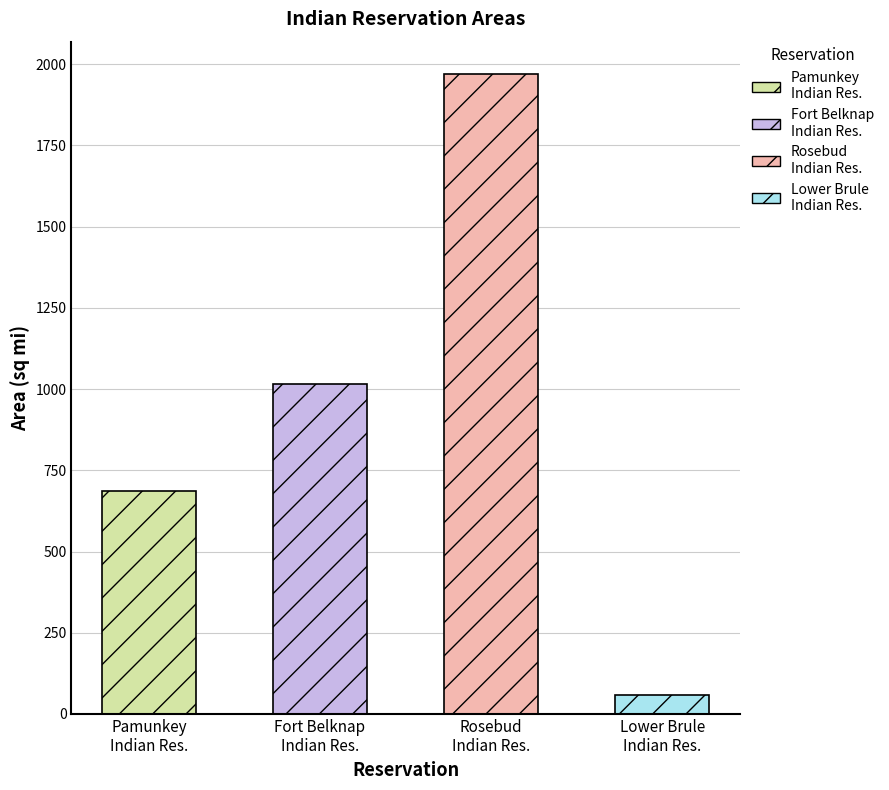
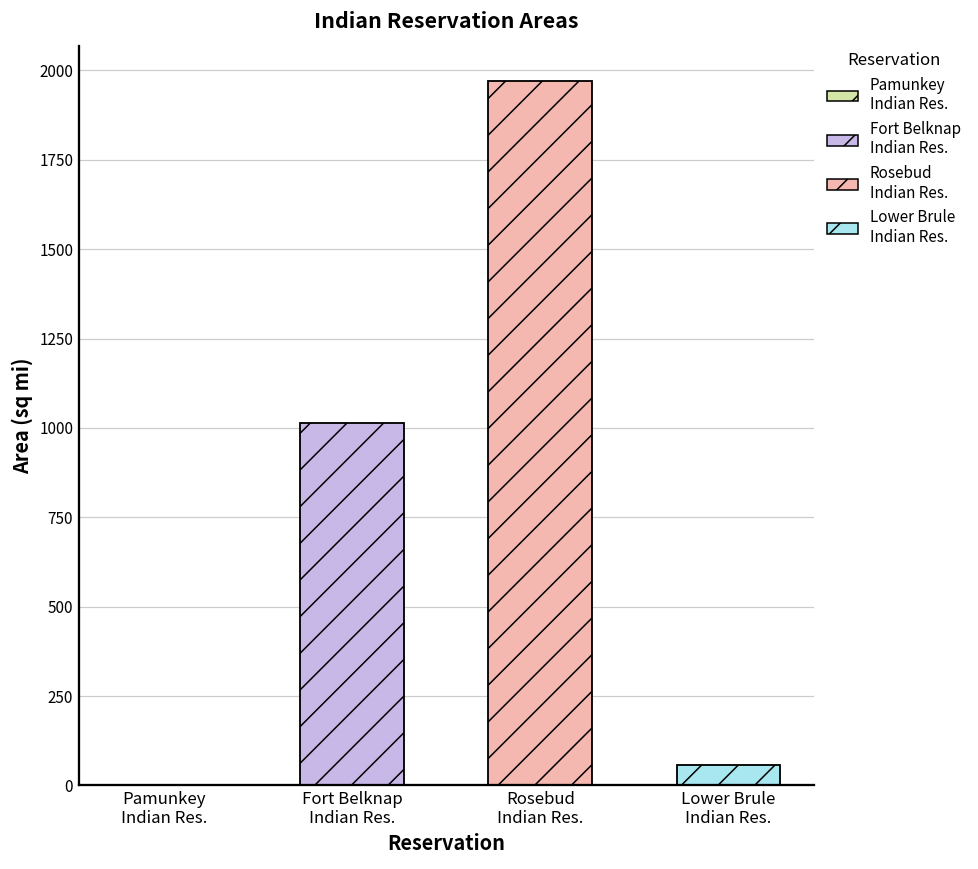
  {
-   "Pamunkey Indian Res.": 690,
+   "Pamunkey Indian Res.": 0,
    "Fort Belknap Indian Res.": 1010,
    "Rosebud Indian Res.": 1970,
    "Lower Brule Indian Res.": 60
  }
